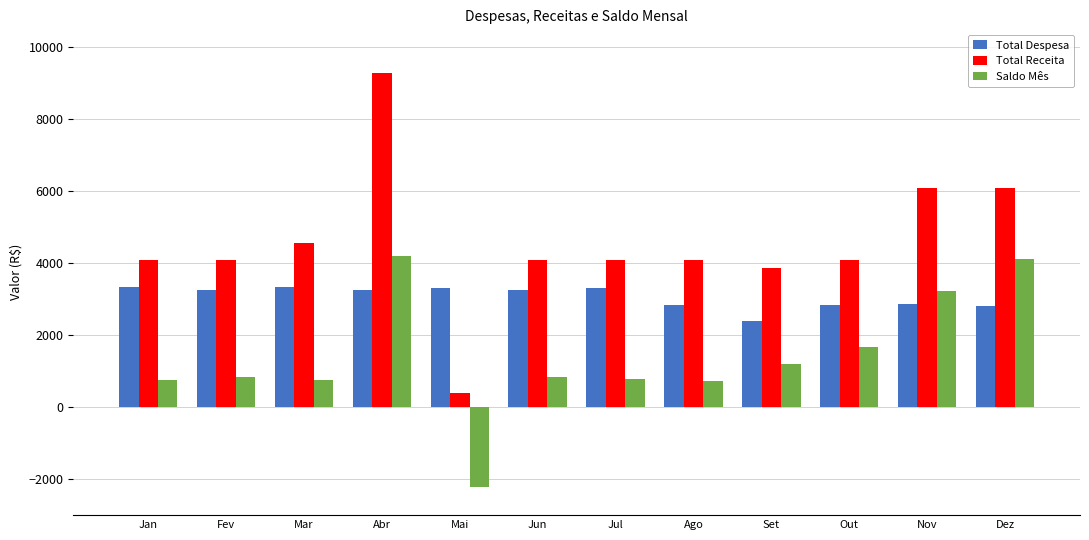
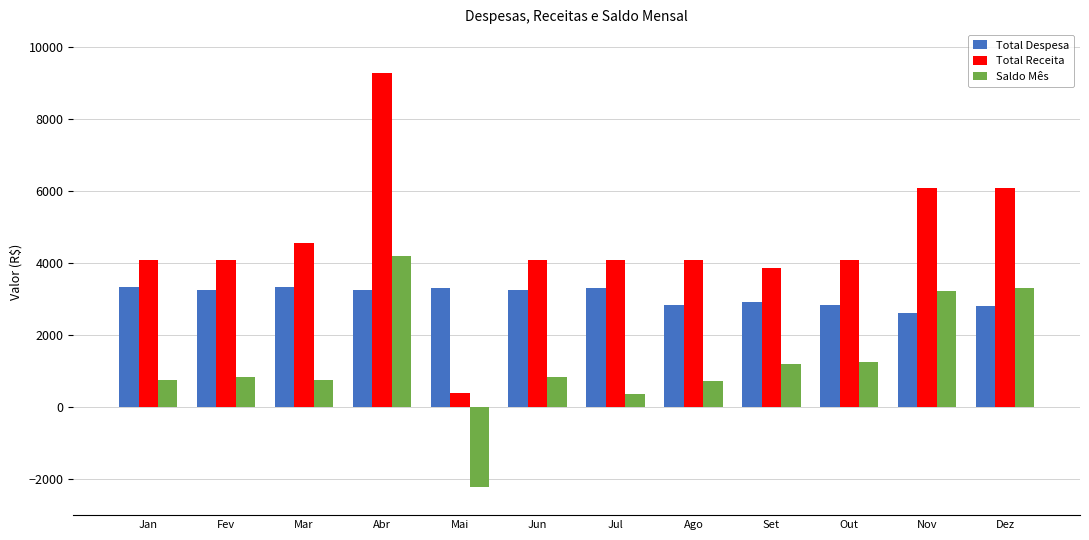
  {
    "Total Despesa": {
      "Jan": 3300,
      "Fev": 3300,
      "Mar": 3300,
      "Abr": 3200,
      "Mai": 3300,
      "Jun": 3200,
      "Jul": 3300,
      "Ago": 2800,
-     "Set": 2400,
+     "Set": 2900,
      "Out": 2800,
-     "Nov": 2900,
+     "Nov": 2600,
      "Dez": 2800
    },
    "Total Receita": {
      "Jan": 4100,
      "Fev": 4100,
      "Mar": 4600,
      "Abr": 9300,
      "Mai": 400,
      "Jun": 4100,
      "Jul": 4100,
      "Ago": 4100,
      "Set": 3900,
      "Out": 4100,
      "Nov": 6100,
      "Dez": 6100
    },
    "Saldo Mês": {
      "Jan": 800,
      "Fev": 800,
      "Mar": 800,
      "Abr": 4200,
      "Mai": -2200,
      "Jun": 900,
-     "Jul": 800,
+     "Jul": 400,
      "Ago": 700,
      "Set": 1200,
-     "Out": 1700,
+     "Out": 1300,
      "Nov": 3200,
-     "Dez": 4100
+     "Dez": 3300
    }
  }
